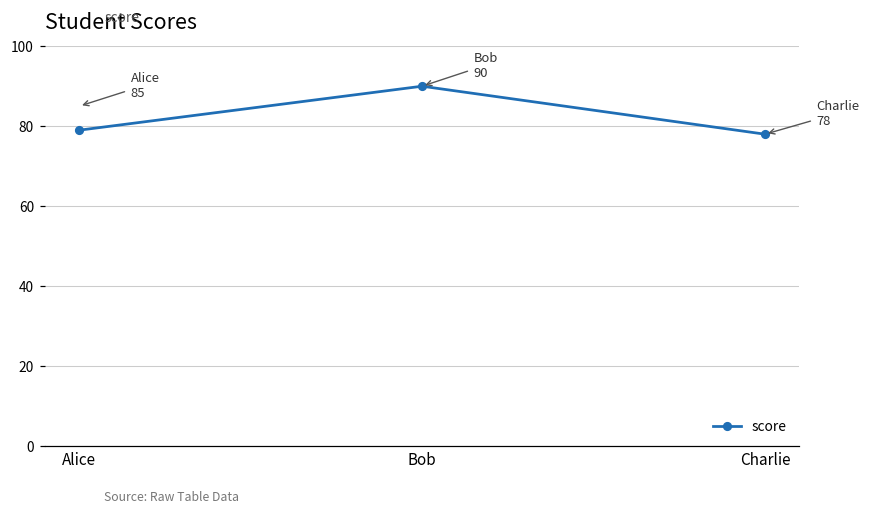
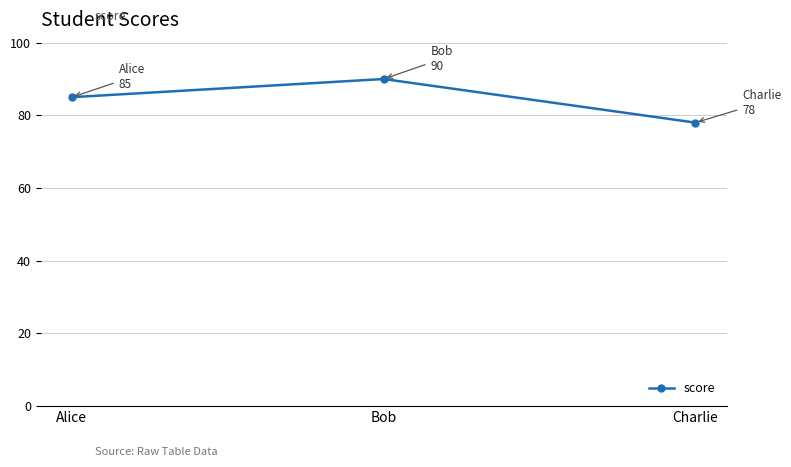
  {
-   "Alice": 79
+   "Alice": 85
  }
